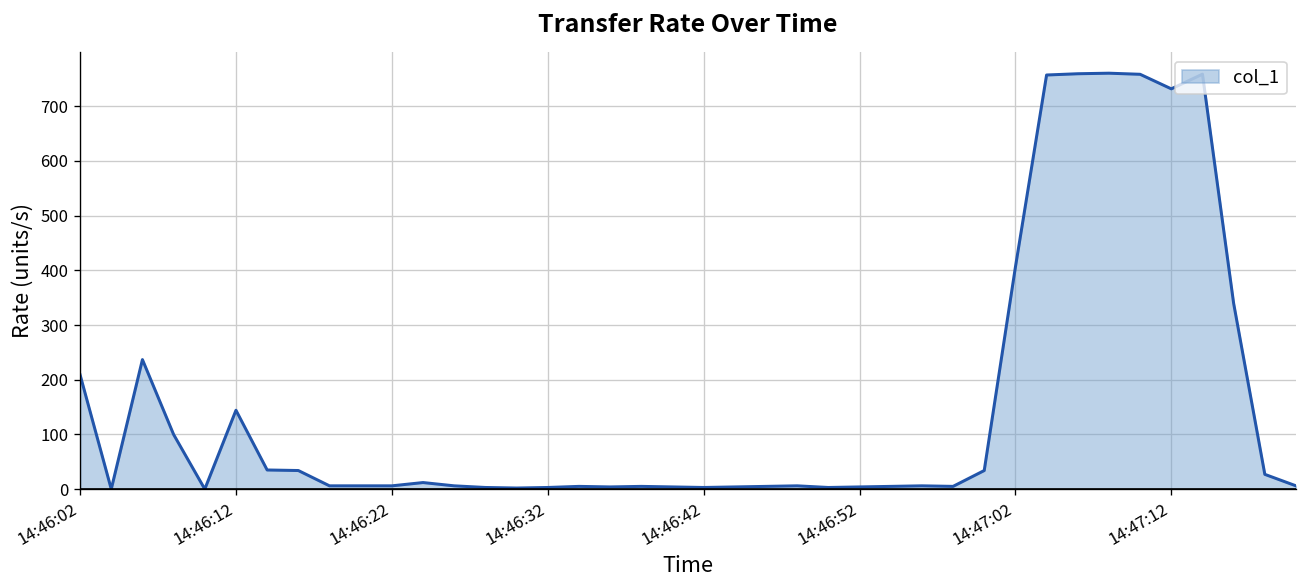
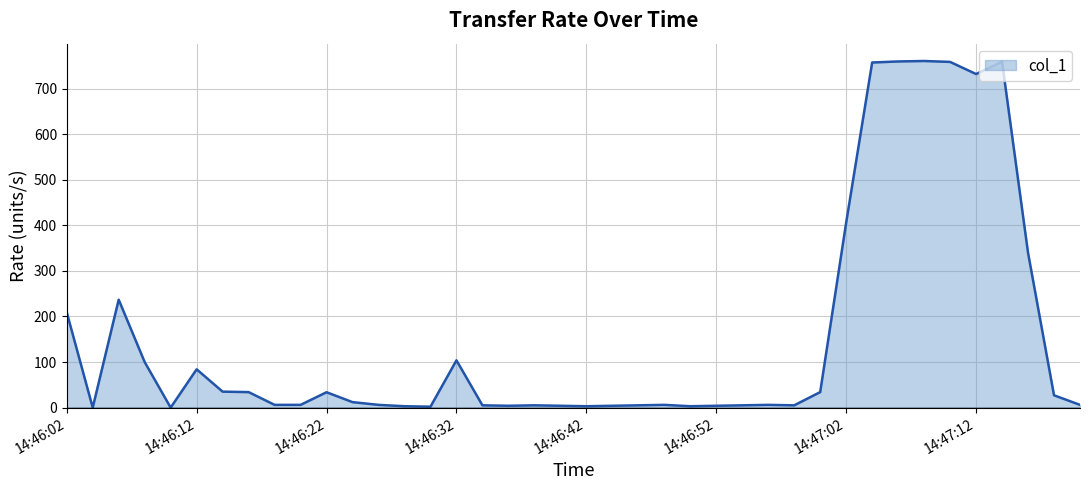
  {
    "14:46:02": 210,
-   "14:46:12": 140,
-   "14:46:22": 10,
-   "14:46:32": 0,
+   "14:46:12": 80,
+   "14:46:22": 30,
+   "14:46:32": 100,
    "14:46:42": 0,
    "14:46:52": 0,
    "14:47:02": 410,
    "14:47:12": 730
  }
